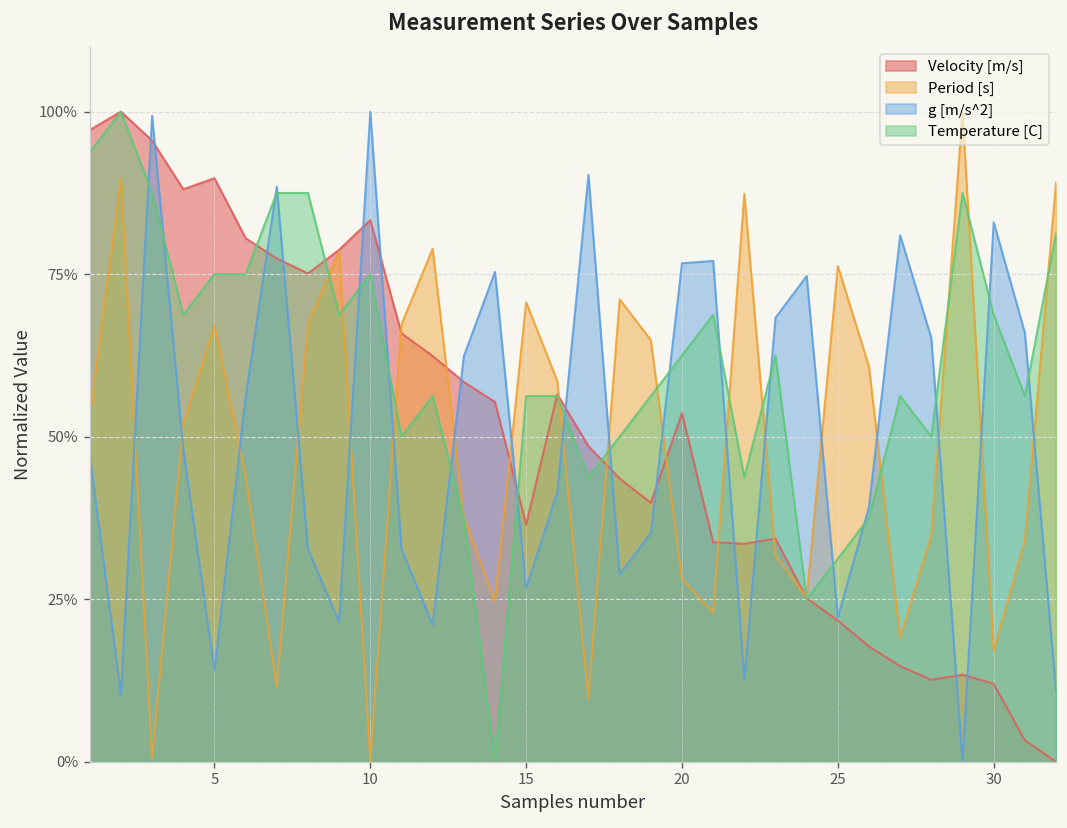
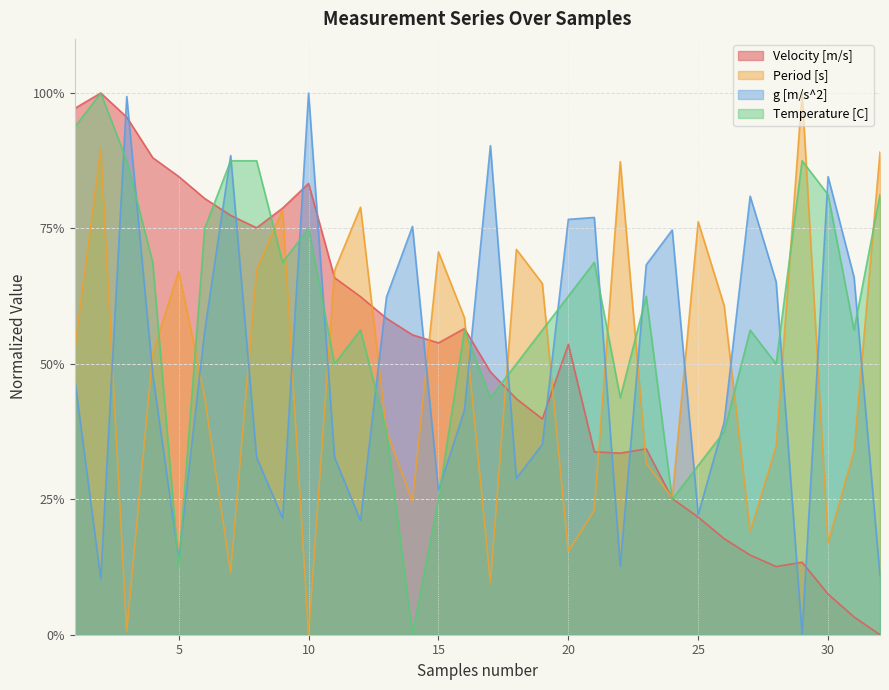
  {
    "Velocity [m/s]": {
-     "5": "90%",
+     "5": "85%",
      "10": "83%",
-     "15": "36%",
+     "15": "54%",
      "20": "54%",
-     "30": "12%"
+     "30": "8%"
    },
    "Period [s]": {
      "5": "67%",
      "10": "0%",
      "15": "71%",
-     "20": "28%",
+     "20": "15%",
      "25": "76%",
      "30": "17%"
    },
    "g [m/s^2]": {
      "5": "14%",
      "10": "100%",
      "15": "27%",
      "20": "77%",
-     "30": "83%"
+     "30": "85%"
    },
    "Temperature [C]": {
-     "5": "75%",
+     "5": "12%",
      "10": "75%",
-     "15": "56%",
+     "15": "25%",
      "20": "63%",
      "25": "31%",
-     "30": "69%"
+     "30": "81%"
    }
  }
